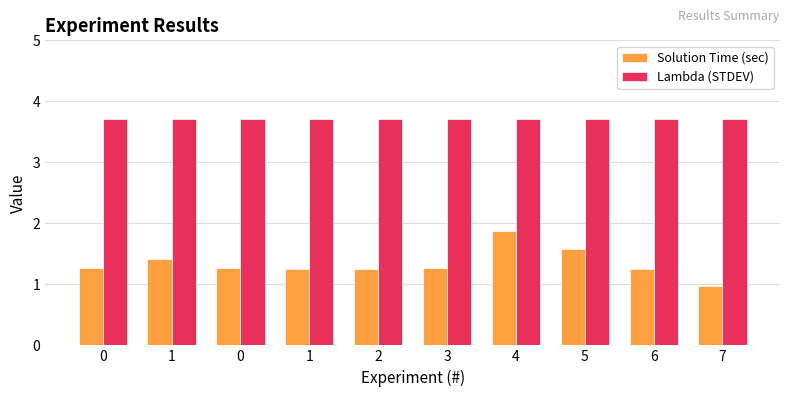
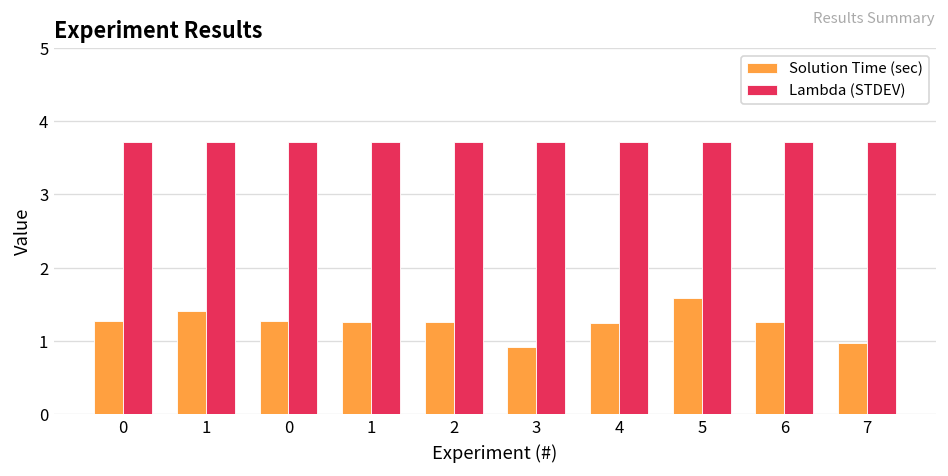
  {
    "Solution Time (sec)": {
      "2": 1.3,
-     "3": 1.3,
-     "4": 1.9,
+     "3": 0.9,
+     "4": 1.3,
      "5": 1.6,
      "6": 1.3,
      "7": 1.0
    },
    "Lambda (STDEV)": {
      "2": 3.7,
      "3": 3.7,
      "4": 3.7,
      "5": 3.7,
      "6": 3.7,
      "7": 3.7
    }
  }
